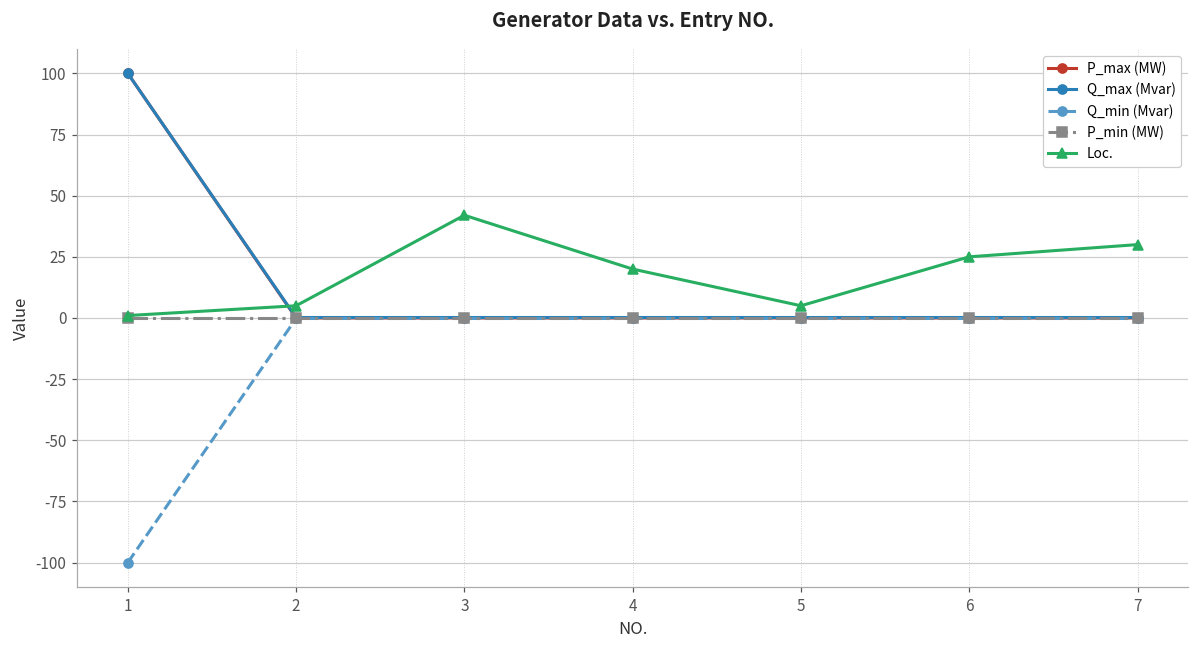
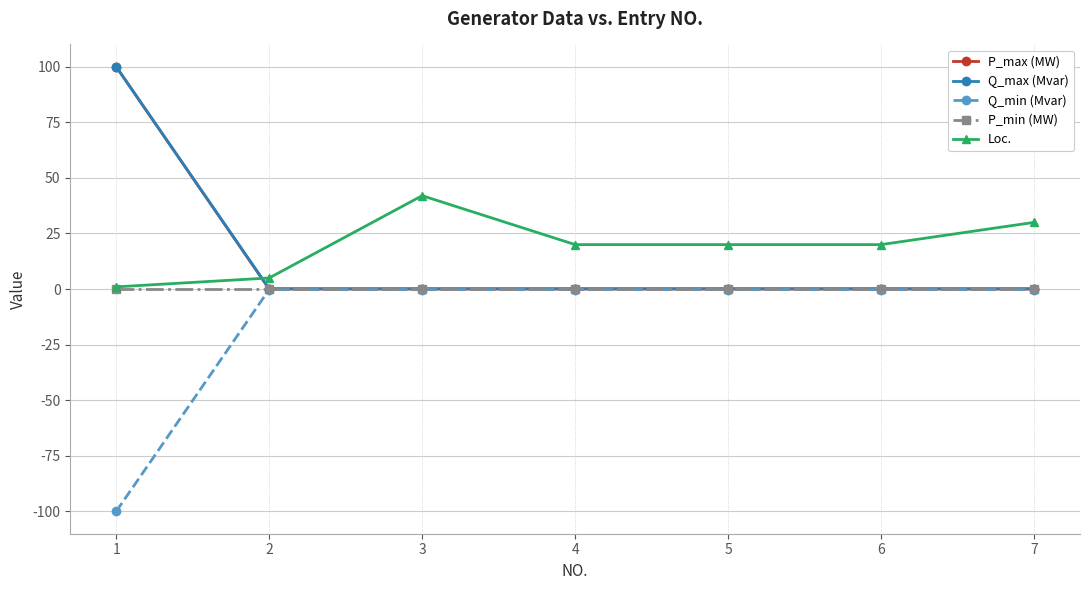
  {
    "Loc.": {
      "2": 5,
      "3": 42,
      "4": 20,
-     "5": 5,
-     "6": 25,
+     "5": 20,
+     "6": 20,
      "7": 30
    }
  }
